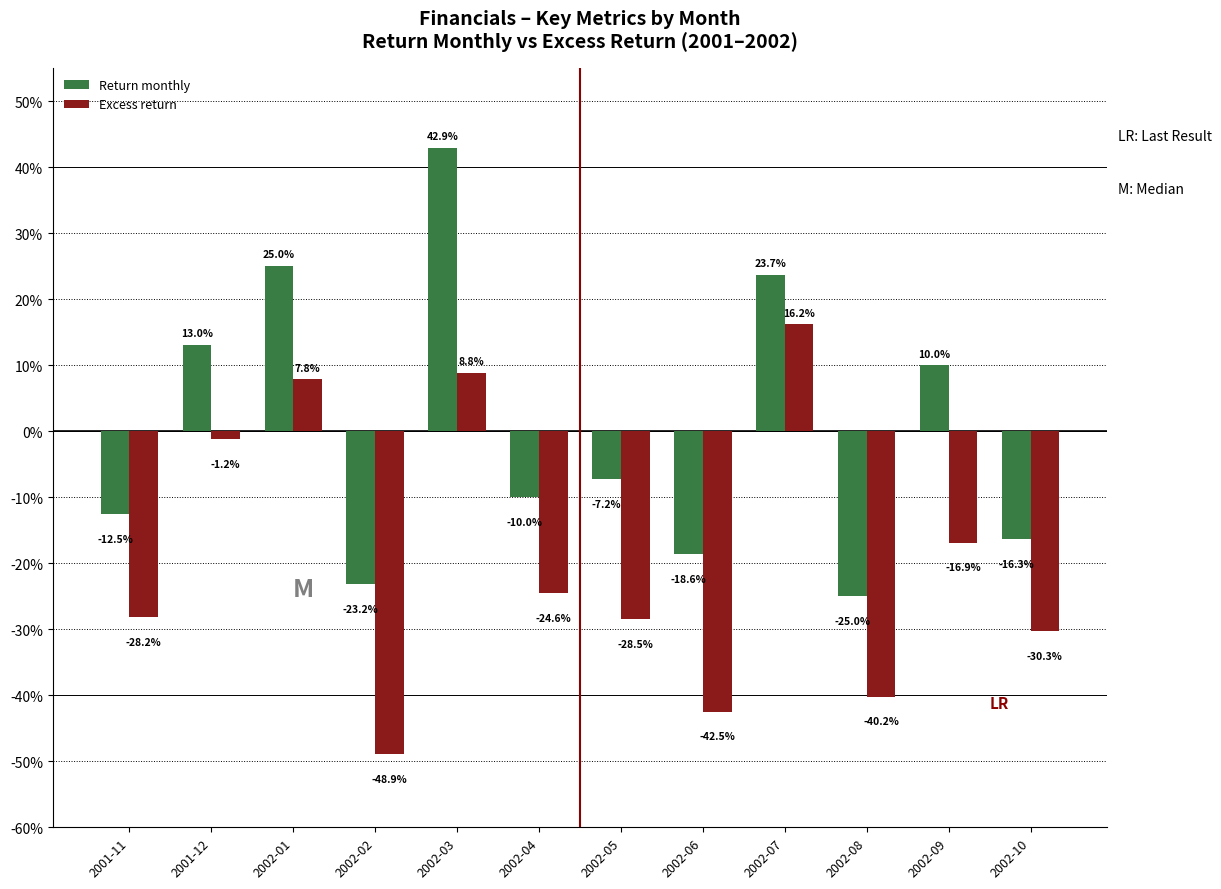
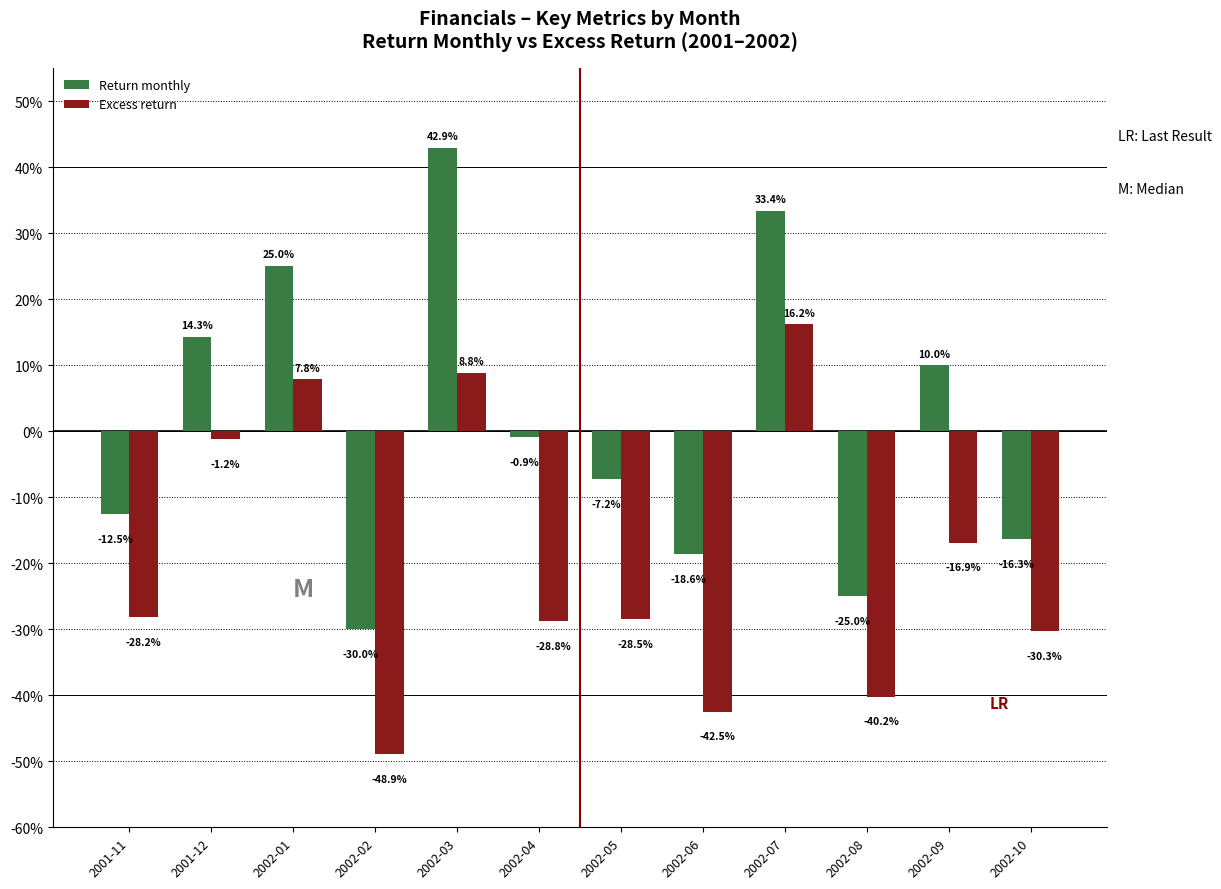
  {
    "Return monthly": {
      "2001-11": "-12.5%",
-     "2001-12": "13.0%",
+     "2001-12": "14.3%",
      "2002-01": "25.0%",
-     "2002-02": "-23.2%",
+     "2002-02": "-30.0%",
      "2002-03": "42.9%",
-     "2002-04": "-10.0%",
+     "2002-04": "-0.9%",
      "2002-05": "-7.2%",
      "2002-06": "-18.6%",
-     "2002-07": "23.7%",
+     "2002-07": "33.4%",
      "2002-08": "-25.0%",
      "2002-09": "10.0%",
      "2002-10": "-16.3%"
    },
    "Excess return": {
      "2001-11": "-28.2%",
      "2001-12": "-1.2%",
      "2002-01": "7.8%",
      "2002-02": "-48.9%",
      "2002-03": "8.8%",
-     "2002-04": "-24.6%",
+     "2002-04": "-28.8%",
      "2002-05": "-28.5%",
      "2002-06": "-42.5%",
      "2002-07": "16.2%",
      "2002-08": "-40.2%",
      "2002-09": "-16.9%",
      "2002-10": "-30.3%"
    }
  }
